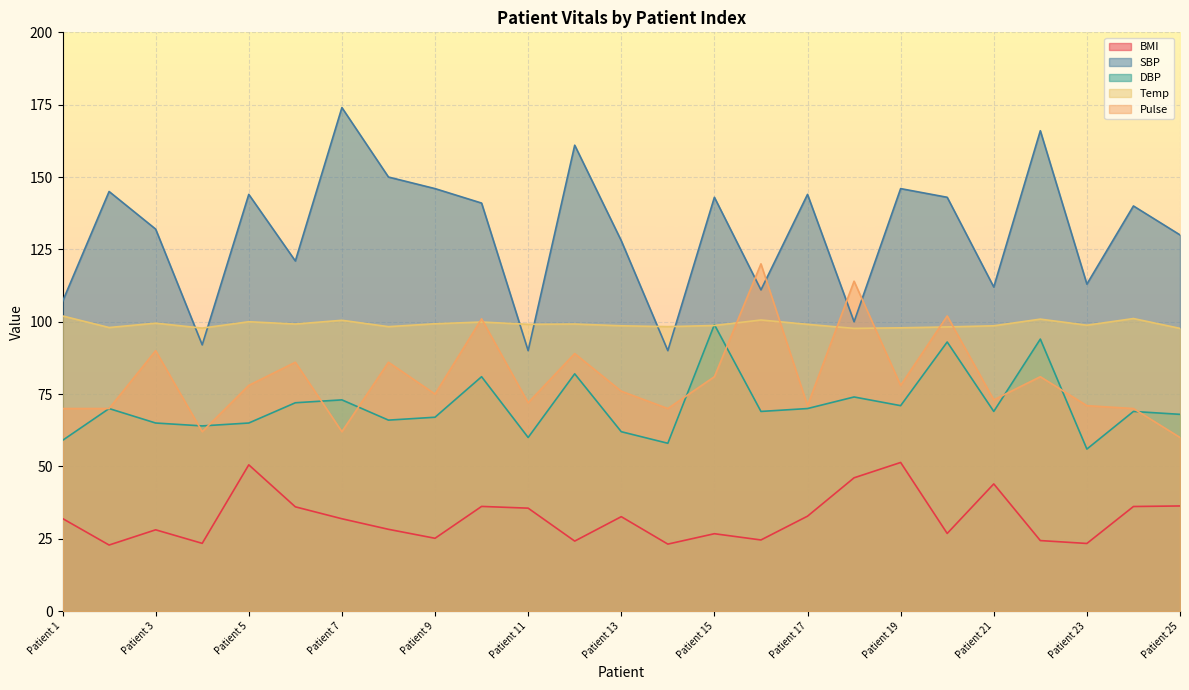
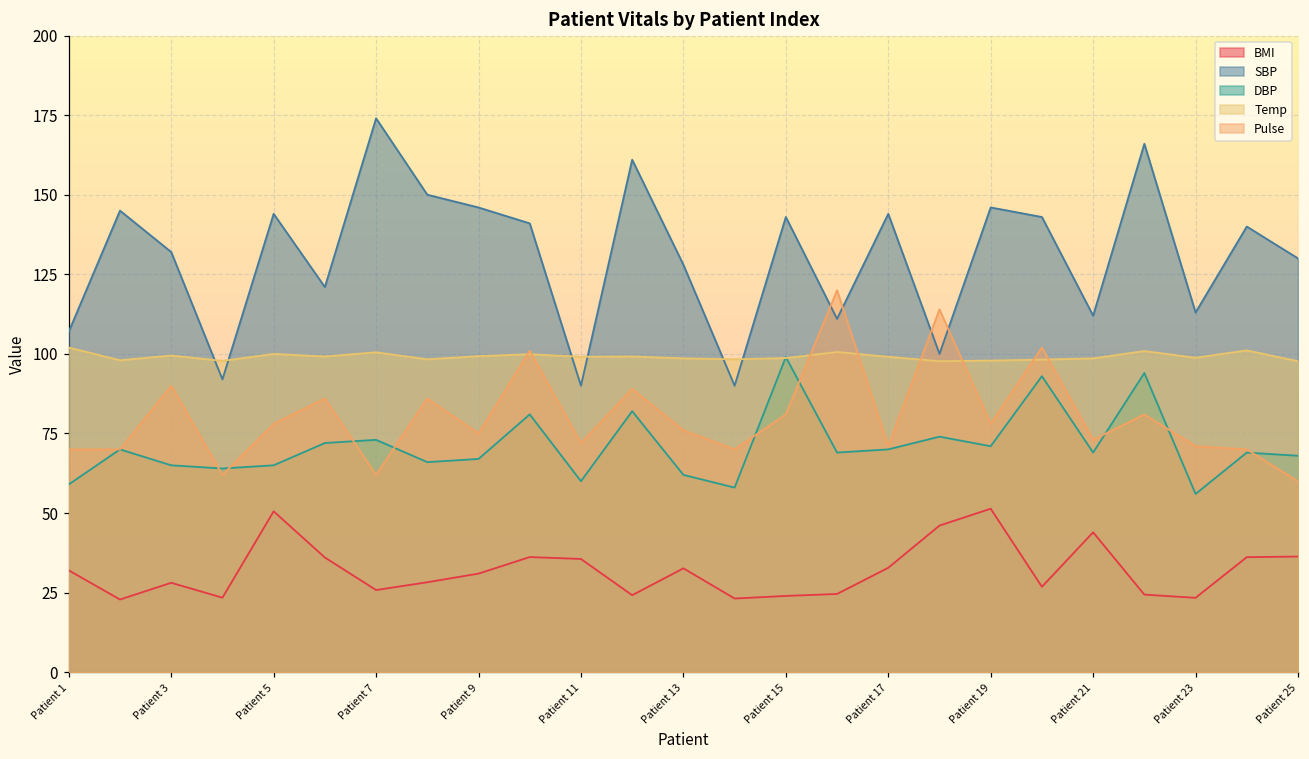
  {
    "BMI": {
      "Patient 1": 32,
      "Patient 3": 28,
      "Patient 5": 51,
-     "Patient 7": 32,
-     "Patient 9": 25,
+     "Patient 7": 26,
+     "Patient 9": 31,
      "Patient 11": 36,
      "Patient 13": 33,
-     "Patient 15": 27,
+     "Patient 15": 24,
      "Patient 17": 33,
      "Patient 19": 51,
      "Patient 21": 44,
      "Patient 23": 23,
      "Patient 25": 36
    }
  }
